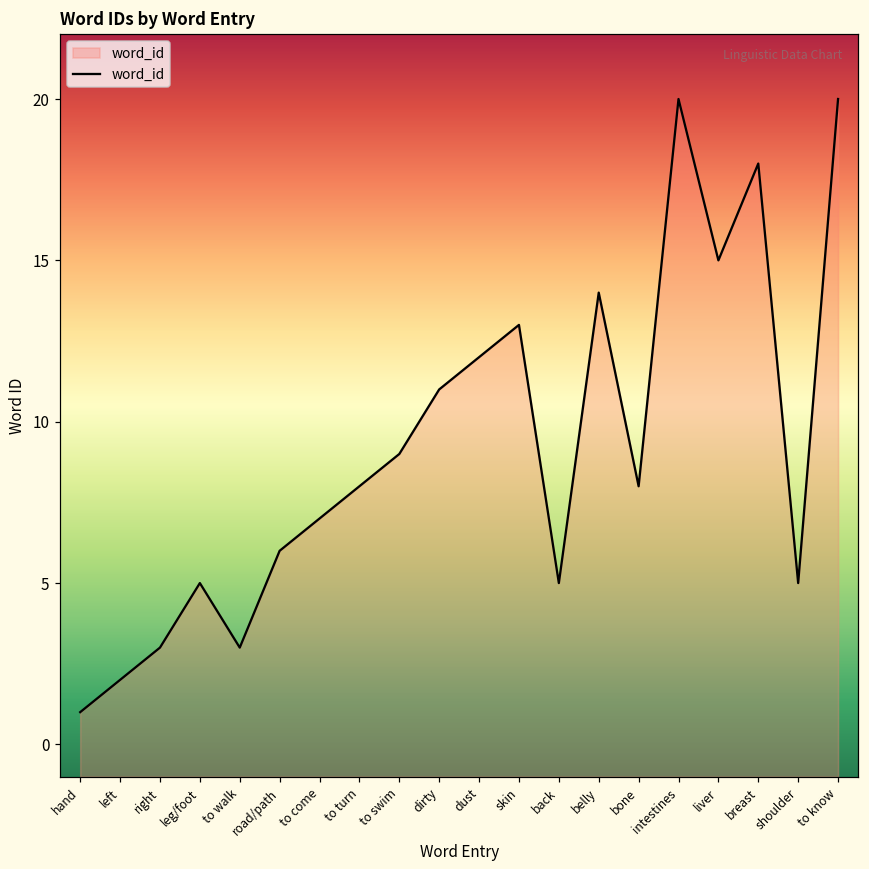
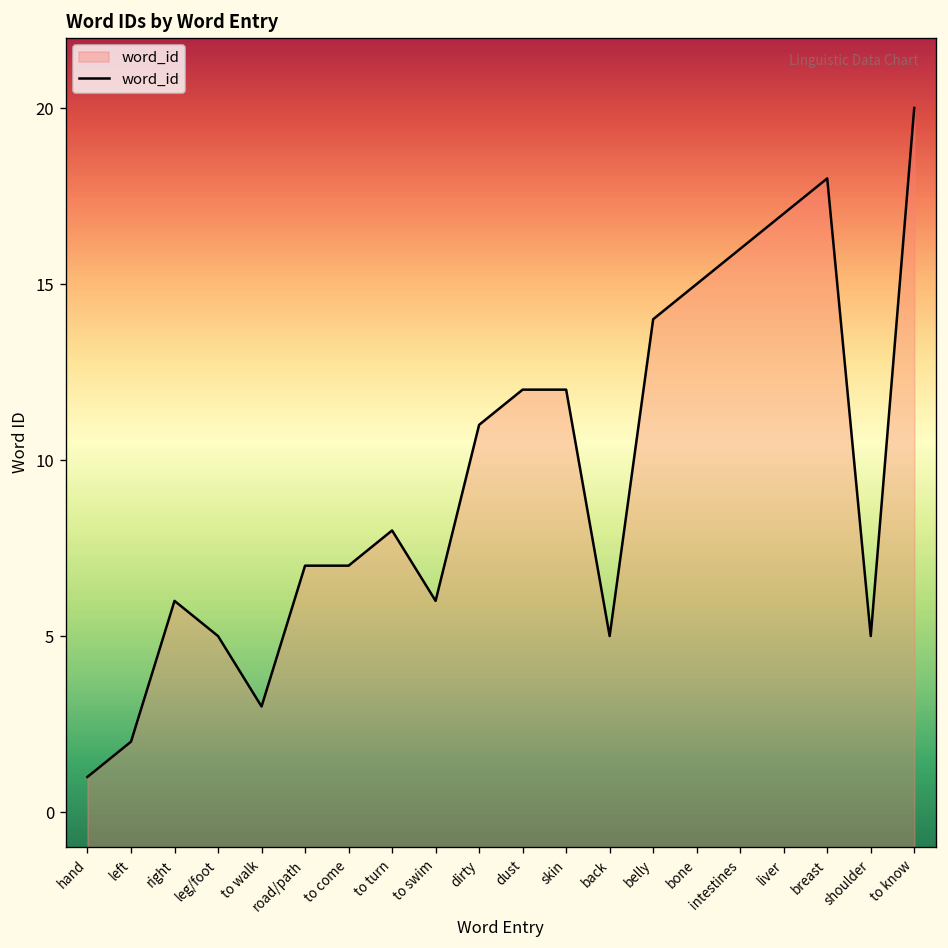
  {
    "hand": 1,
    "left": 2,
-   "right": 3,
+   "right": 6,
    "leg/foot": 5,
    "to walk": 3,
-   "road/path": 6,
+   "road/path": 7,
    "to come": 7,
    "to turn": 8,
-   "to swim": 9,
+   "to swim": 6,
    "dirty": 11,
    "dust": 12,
-   "skin": 13,
+   "skin": 12,
    "back": 5,
    "belly": 14,
-   "bone": 8,
-   "intestines": 20,
-   "liver": 15,
+   "bone": 15,
+   "intestines": 16,
+   "liver": 17,
    "breast": 18,
    "shoulder": 5,
    "to know": 20
  }
